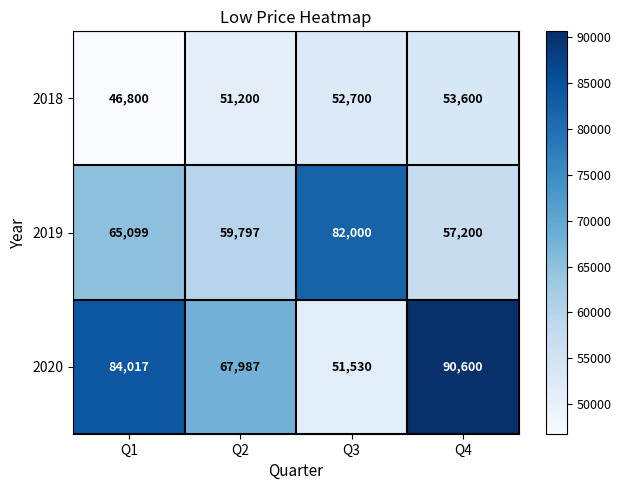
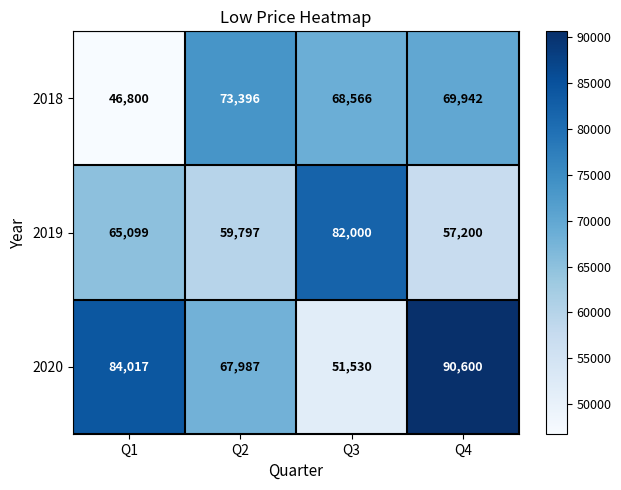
  {
    "2018": {
      "Q1": "46,800",
-     "Q2": "51,200",
-     "Q3": "52,700",
-     "Q4": "53,600"
+     "Q2": "73,396",
+     "Q3": "68,566",
+     "Q4": "69,942"
    },
    "2019": {
      "Q1": "65,099",
      "Q2": "59,797",
      "Q3": "82,000",
      "Q4": "57,200"
    },
    "2020": {
      "Q1": "84,017",
      "Q2": "67,987",
      "Q3": "51,530",
      "Q4": "90,600"
    }
  }
